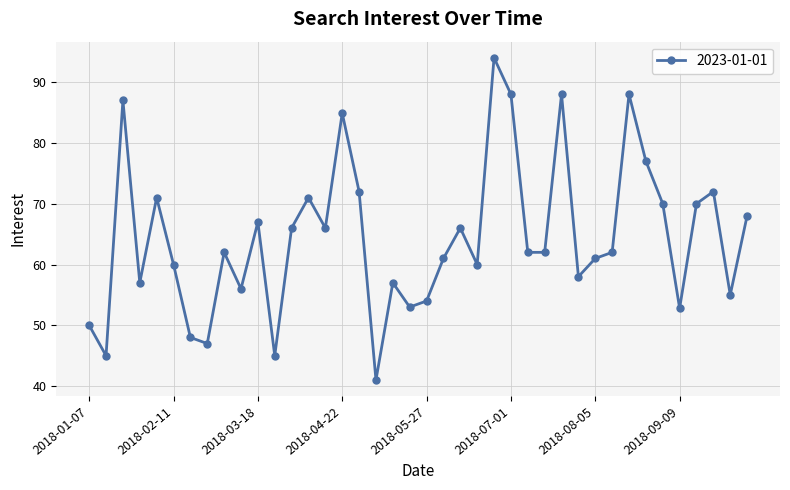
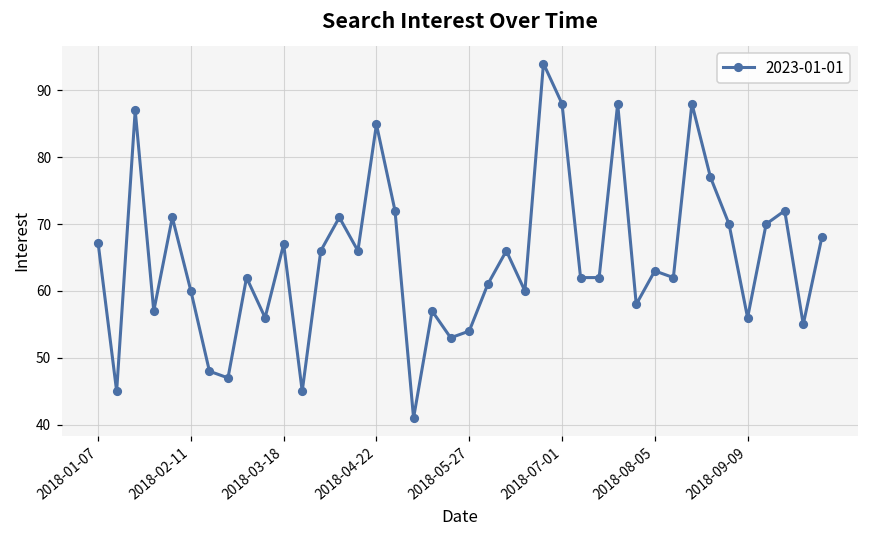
  {
-   "2018-01-07": 50,
+   "2018-01-07": 67,
    "2018-02-11": 60,
    "2018-03-18": 67,
    "2018-04-22": 85,
    "2018-05-27": 54,
    "2018-07-01": 88,
-   "2018-08-05": 61,
-   "2018-09-09": 53
+   "2018-08-05": 63,
+   "2018-09-09": 56
  }
